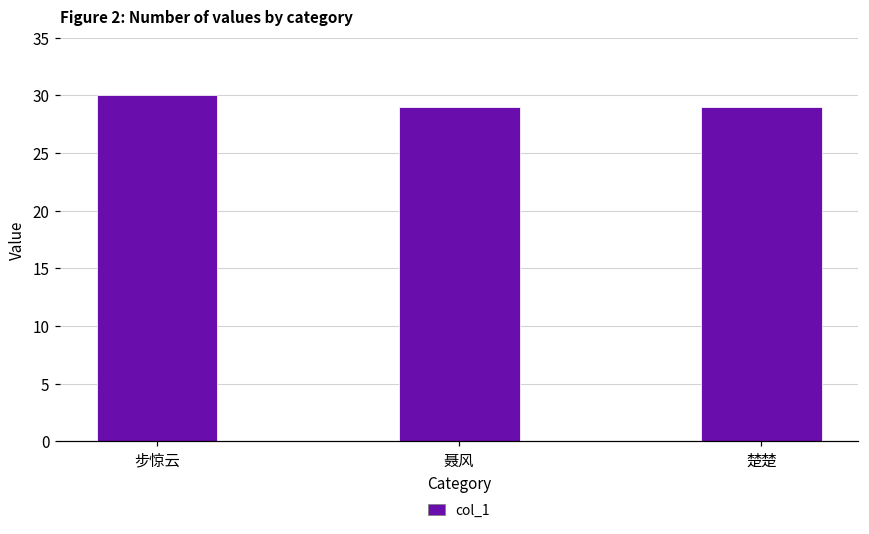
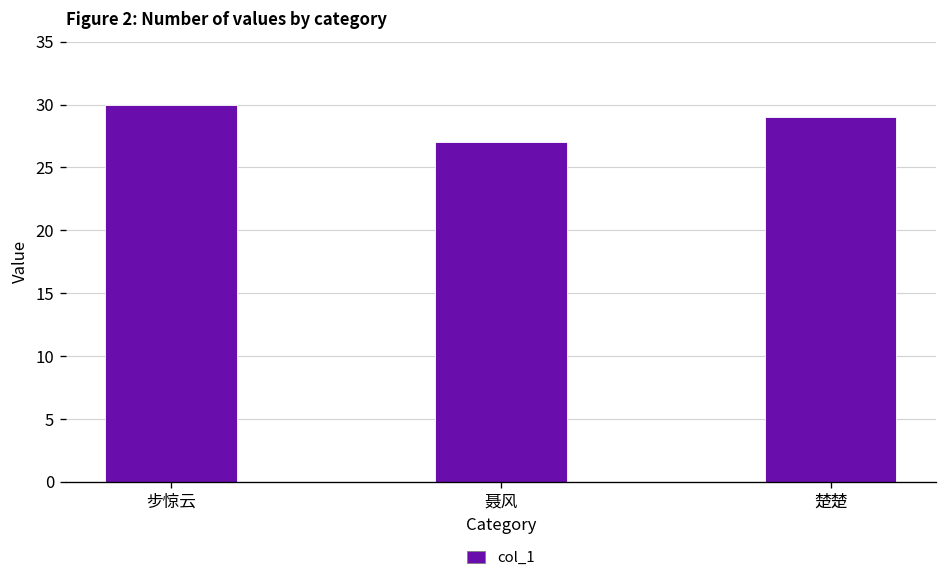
  {
    "步惊云": 30,
-   "聂风": 29,
+   "聂风": 27,
    "楚楚": 29
  }
